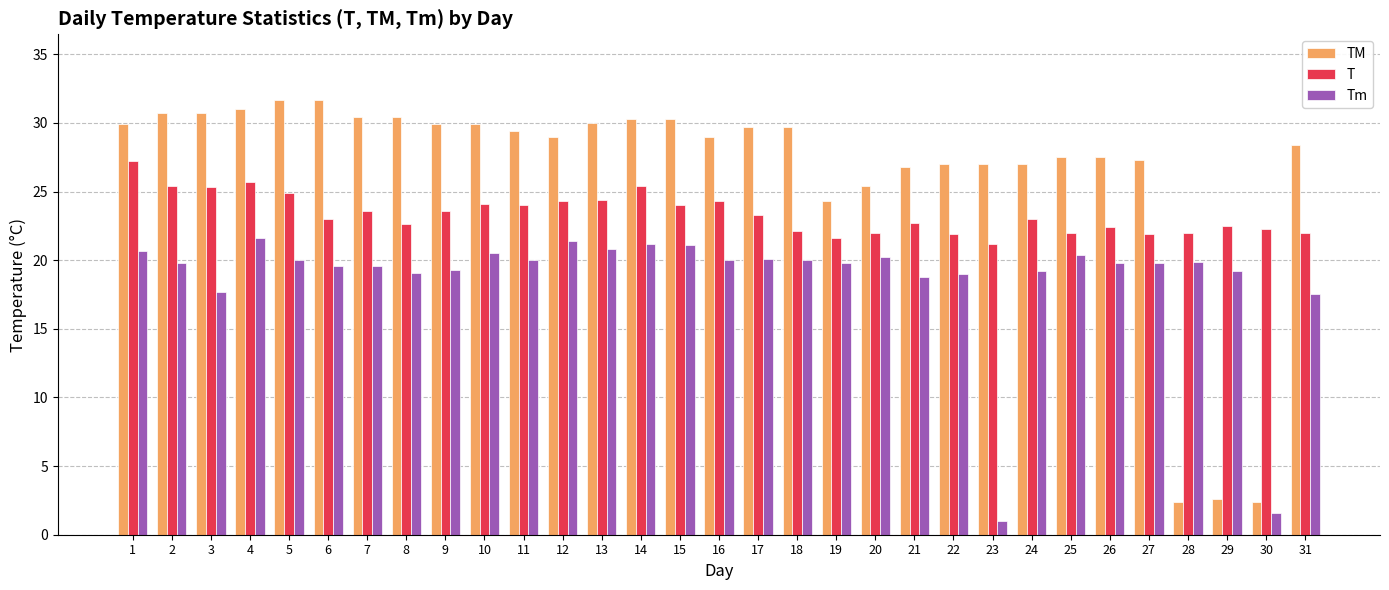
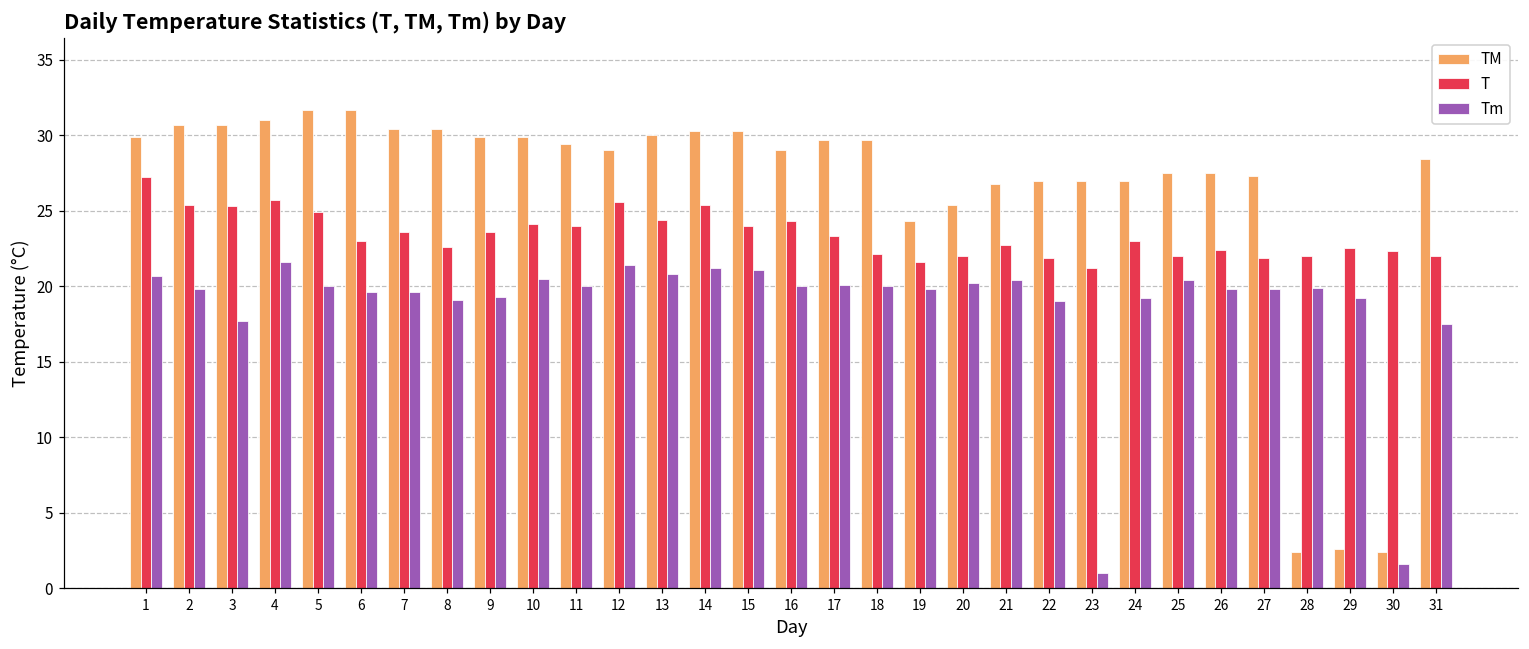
  {
    "TM": {
      "1": 29.9,
      "2": 30.7,
      "3": 30.7,
      "4": 31.0,
      "5": 31.7,
      "6": 31.7,
      "7": 30.4,
      "8": 30.4,
      "9": 29.9,
      "10": 29.9,
      "11": 29.4,
      "12": 29.0,
      "13": 30.0,
      "14": 30.3,
      "15": 30.3,
      "16": 29.0,
      "17": 29.7,
      "18": 29.7,
      "19": 24.3,
      "20": 25.4,
      "21": 26.8,
      "22": 27.0,
      "23": 27.0,
      "24": 27.0,
      "25": 27.5,
      "26": 27.5,
      "27": 27.3,
      "28": 2.4,
      "29": 2.6,
      "30": 2.4,
      "31": 28.4
    },
    "T": {
      "1": 27.2,
      "2": 25.4,
      "3": 25.3,
      "4": 25.7,
      "5": 24.9,
      "6": 23.0,
      "7": 23.6,
      "8": 22.6,
      "9": 23.6,
      "10": 24.1,
      "11": 24.0,
-     "12": 24.3,
+     "12": 25.6,
      "13": 24.4,
      "14": 25.4,
      "15": 24.0,
      "16": 24.3,
      "17": 23.3,
      "18": 22.1,
      "19": 21.6,
      "20": 22.0,
      "21": 22.7,
      "22": 21.9,
      "23": 21.2,
      "24": 23.0,
      "25": 22.0,
      "26": 22.4,
      "27": 21.9,
      "28": 22.0,
      "29": 22.5,
      "30": 22.3,
      "31": 22.0
    },
    "Tm": {
      "1": 20.7,
      "2": 19.8,
      "3": 17.7,
      "4": 21.6,
      "5": 20.0,
      "6": 19.6,
      "7": 19.6,
      "8": 19.1,
      "9": 19.3,
      "10": 20.5,
      "11": 20.0,
      "12": 21.4,
      "13": 20.8,
      "14": 21.2,
      "15": 21.1,
      "16": 20.0,
      "17": 20.1,
      "18": 20.0,
      "19": 19.8,
      "20": 20.2,
-     "21": 18.8,
+     "21": 20.4,
      "22": 19.0,
      "23": 1.0,
      "24": 19.2,
      "25": 20.4,
      "26": 19.8,
      "27": 19.8,
      "28": 19.9,
      "29": 19.2,
      "30": 1.6,
      "31": 17.5
    }
  }
